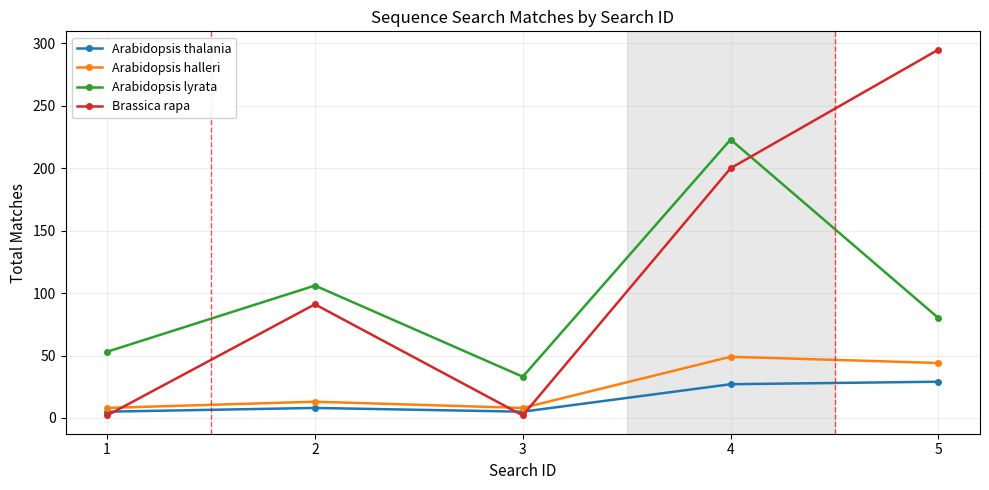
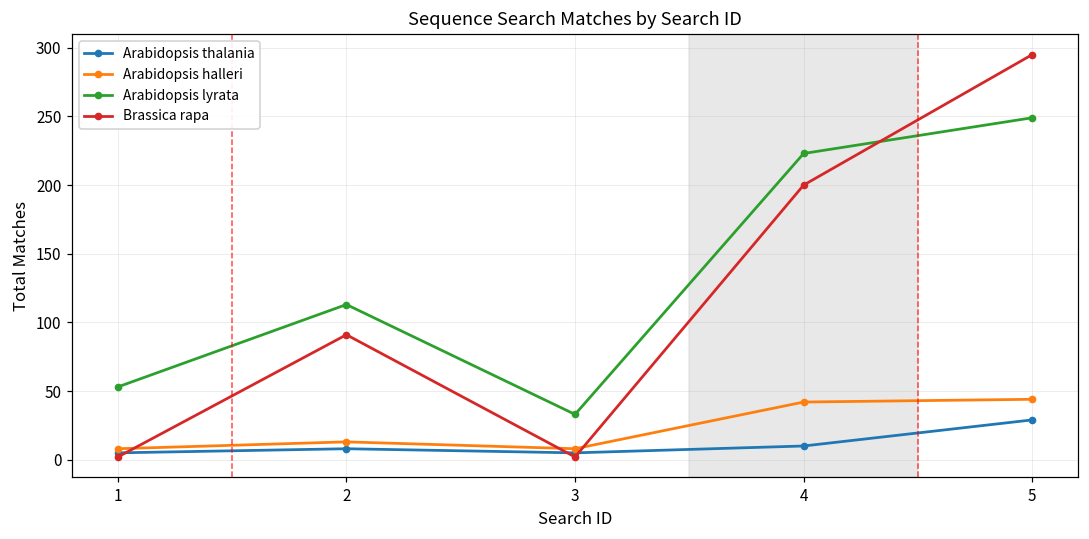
  {
    "Arabidopsis thalania": {
      "1": 5,
      "2": 8,
      "3": 5,
-     "4": 27,
+     "4": 10,
      "5": 29
    },
    "Arabidopsis halleri": {
      "1": 8,
      "2": 13,
      "3": 8,
-     "4": 49,
+     "4": 42,
      "5": 44
    },
    "Arabidopsis lyrata": {
      "1": 53,
-     "2": 106,
+     "2": 113,
      "3": 33,
      "4": 223,
-     "5": 80
+     "5": 249
    },
    "Brassica rapa": {
      "1": 2,
      "2": 91,
      "3": 2,
      "4": 200,
      "5": 295
    }
  }
